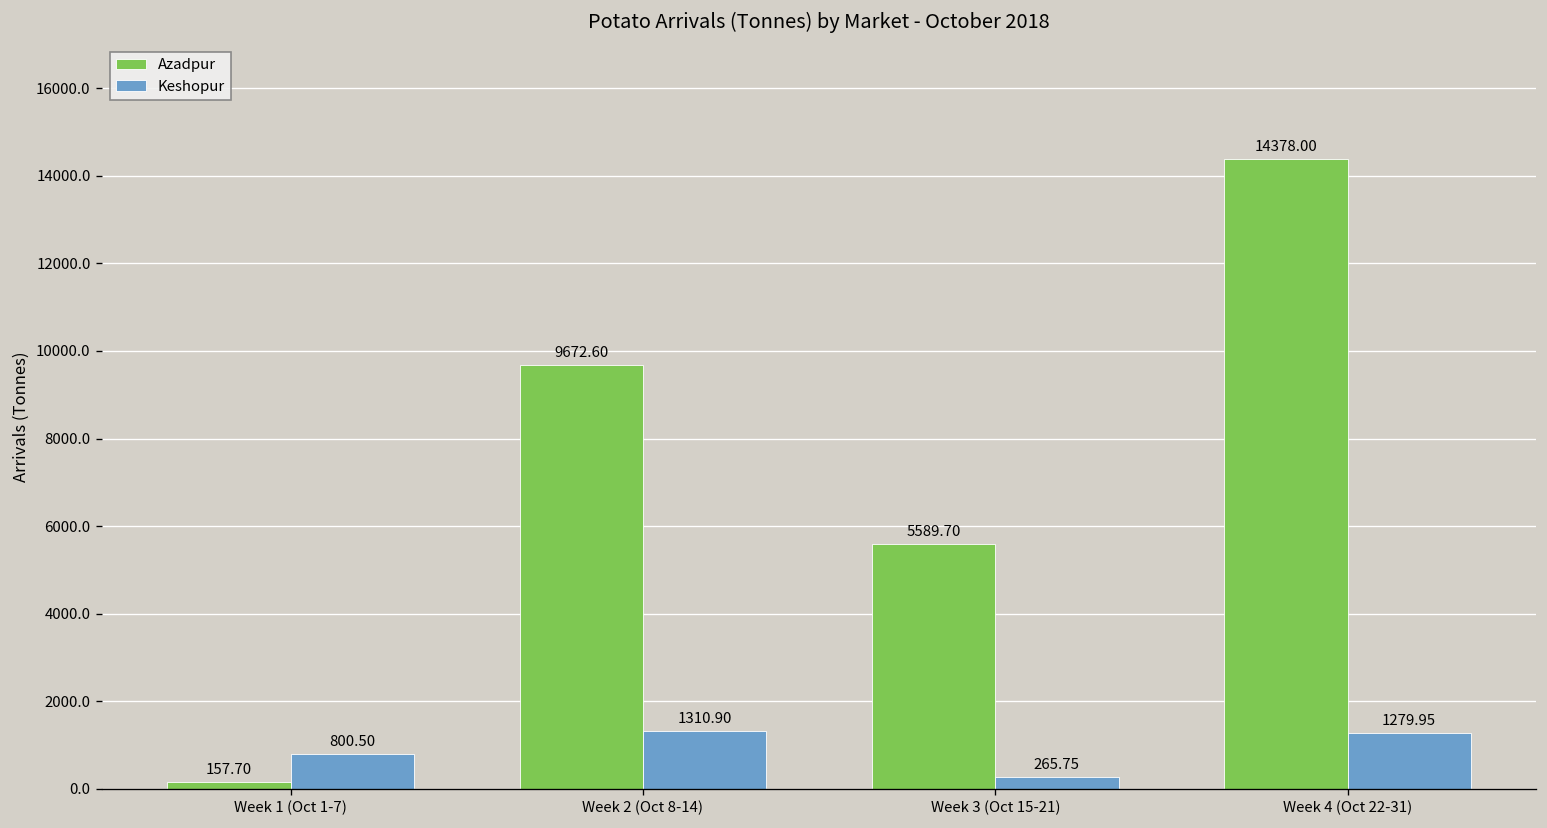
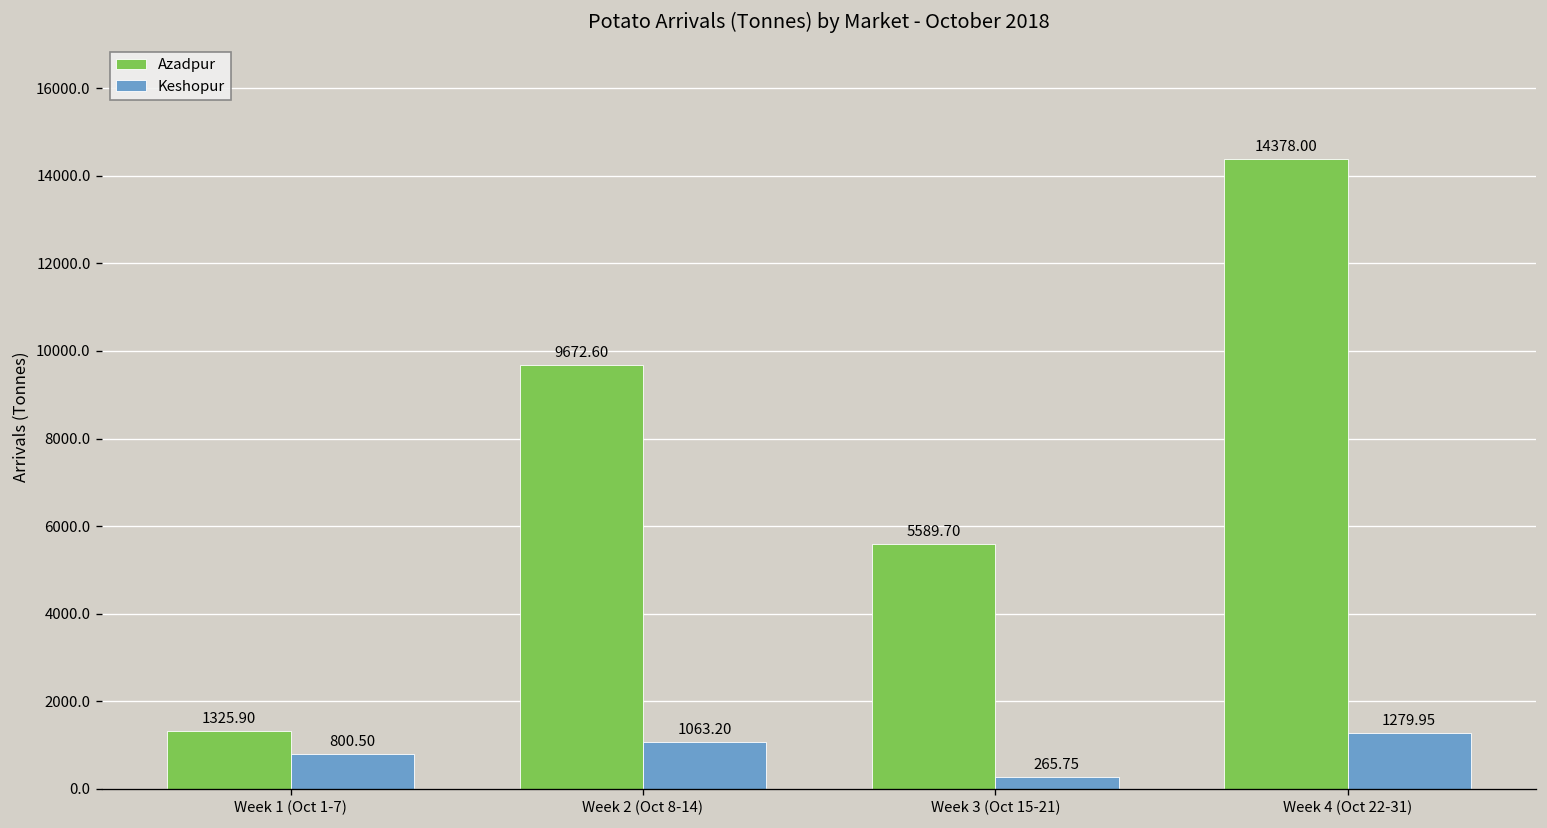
  {
    "Azadpur": {
-     "Week 1 (Oct 1-7)": 157.70,
+     "Week 1 (Oct 1-7)": 1325.90,
      "Week 2 (Oct 8-14)": 9672.60,
      "Week 3 (Oct 15-21)": 5589.70,
      "Week 4 (Oct 22-31)": 14378.00
    },
    "Keshopur": {
      "Week 1 (Oct 1-7)": 800.50,
-     "Week 2 (Oct 8-14)": 1310.90,
+     "Week 2 (Oct 8-14)": 1063.20,
      "Week 3 (Oct 15-21)": 265.75,
      "Week 4 (Oct 22-31)": 1279.95
    }
  }
